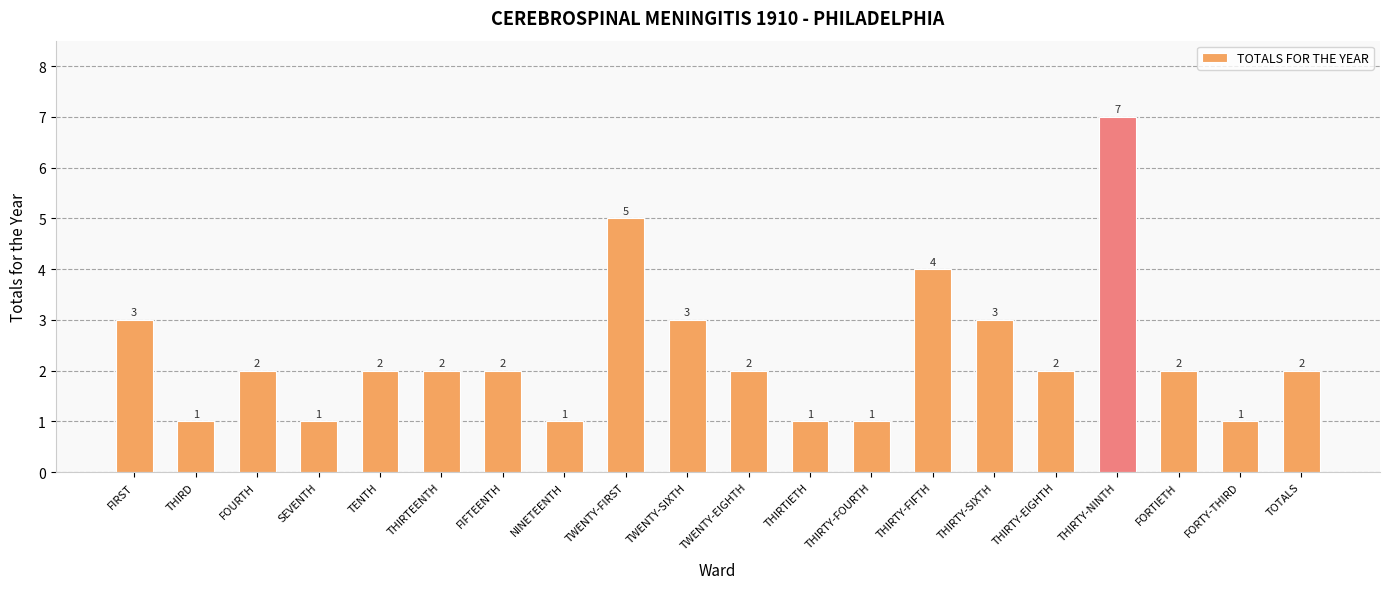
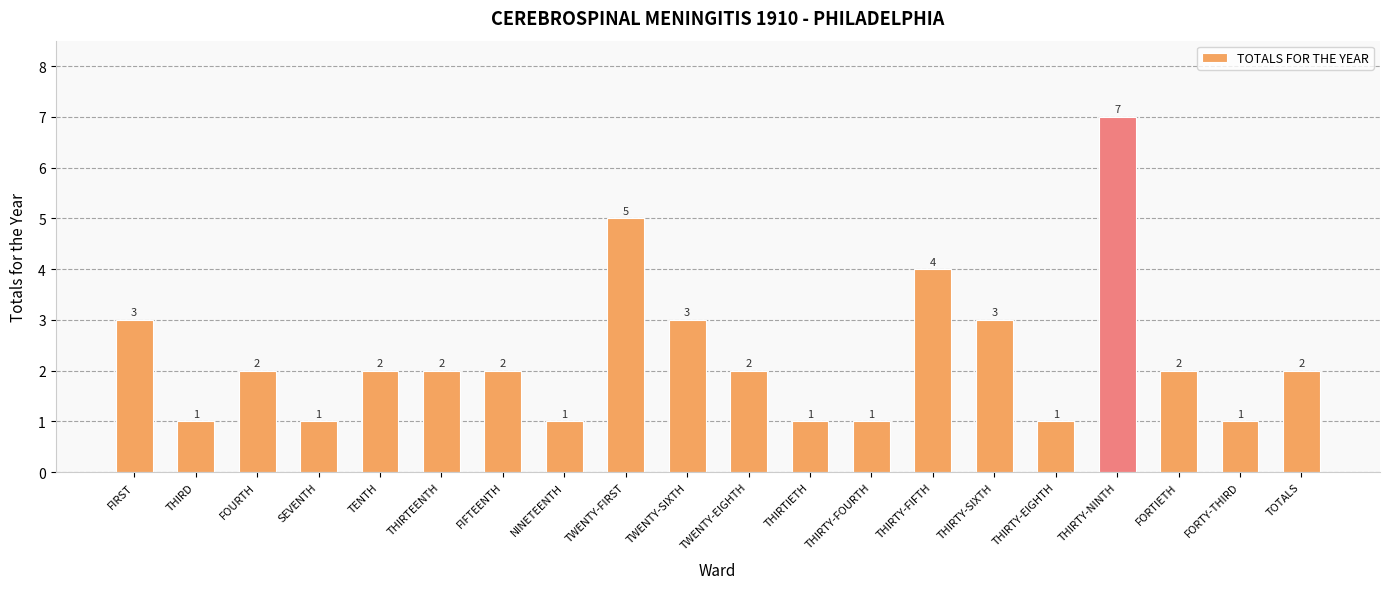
  {
    "FIRST": 3,
    "THIRD": 1,
    "FOURTH": 2,
    "SEVENTH": 1,
    "TENTH": 2,
    "THIRTEENTH": 2,
    "FIFTEENTH": 2,
    "NINETEENTH": 1,
    "TWENTY-FIRST": 5,
    "TWENTY-SIXTH": 3,
    "TWENTY-EIGHTH": 2,
    "THIRTIETH": 1,
    "THIRTY-FOURTH": 1,
    "THIRTY-FIFTH": 4,
    "THIRTY-SIXTH": 3,
-   "THIRTY-EIGHTH": 2,
+   "THIRTY-EIGHTH": 1,
    "THIRTY-NINTH": 7,
    "FORTIETH": 2,
    "FORTY-THIRD": 1,
    "TOTALS": 2
  }
